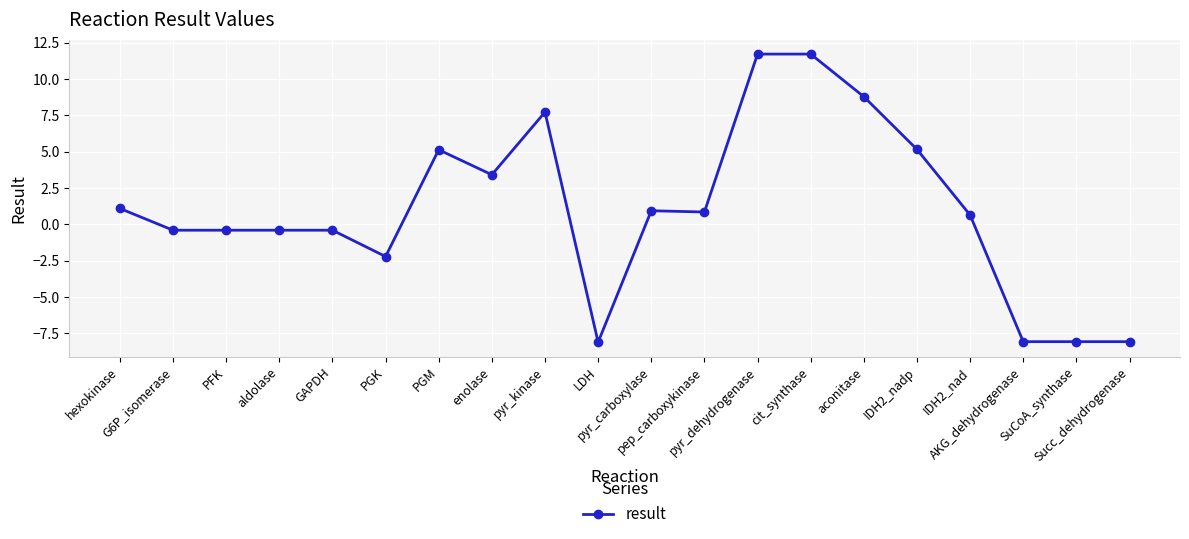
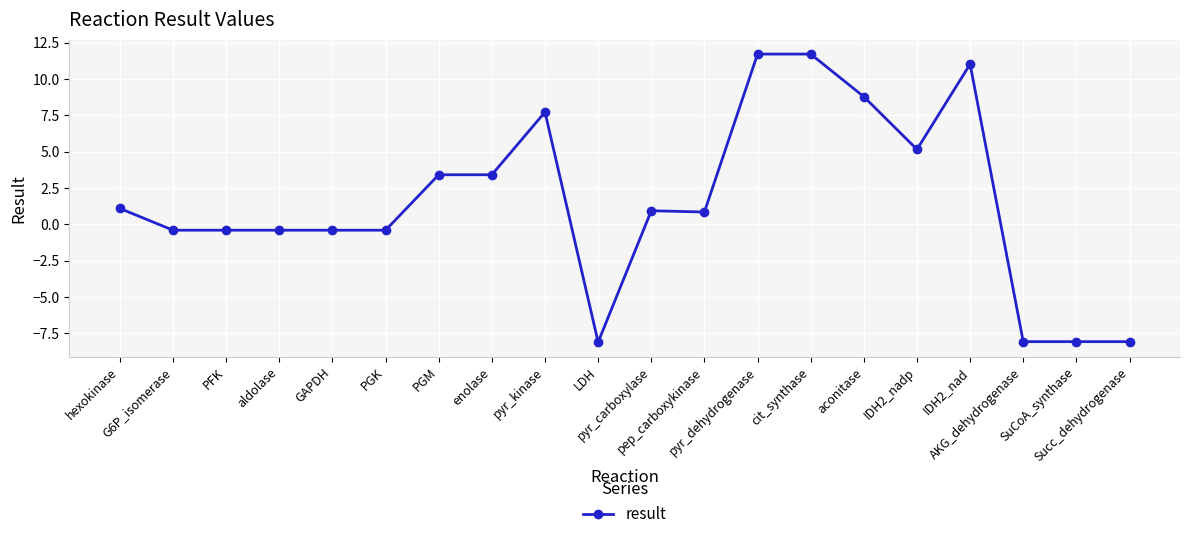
  {
    "hexokinase": 1.1,
    "G6P_isomerase": -0.4,
    "PFK": -0.4,
    "aldolase": -0.4,
    "GAPDH": -0.4,
-   "PGK": -2.2,
-   "PGM": 5.1,
+   "PGK": -0.4,
+   "PGM": 3.4,
    "enolase": 3.4,
    "pyr_kinase": 7.7,
    "LDH": -8.1,
    "pyr_carboxylase": 0.9,
    "pep_carboxykinase": 0.8,
    "pyr_dehydrogenase": 11.7,
    "cit_synthase": 11.7,
    "aconitase": 8.8,
    "IDH2_nadp": 5.2,
-   "IDH2_nad": 0.6,
+   "IDH2_nad": 11.0,
    "AKG_dehydrogenase": -8.1,
    "SuCoA_synthase": -8.1,
    "Succ_dehydrogenase": -8.1
  }
